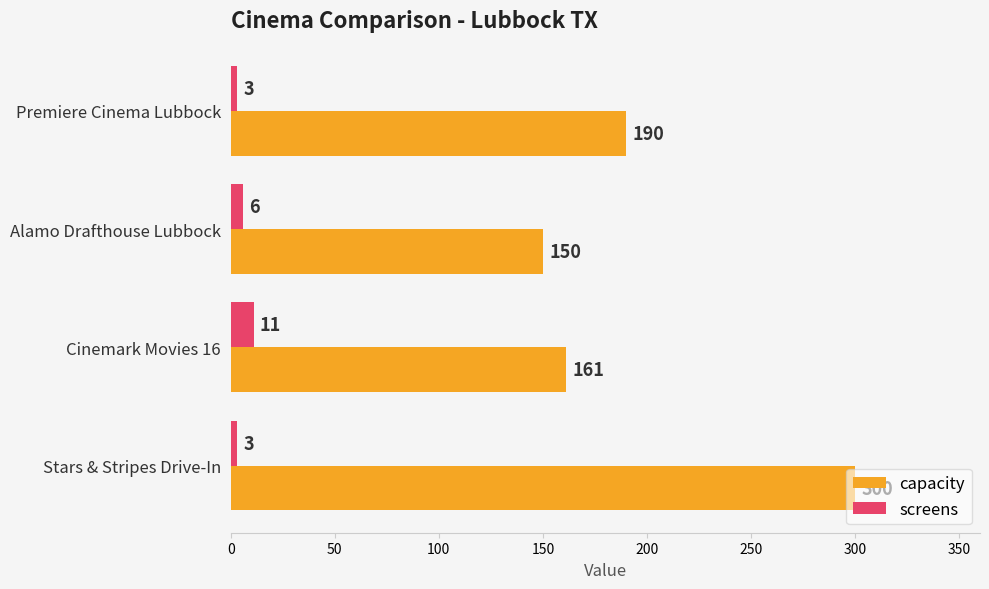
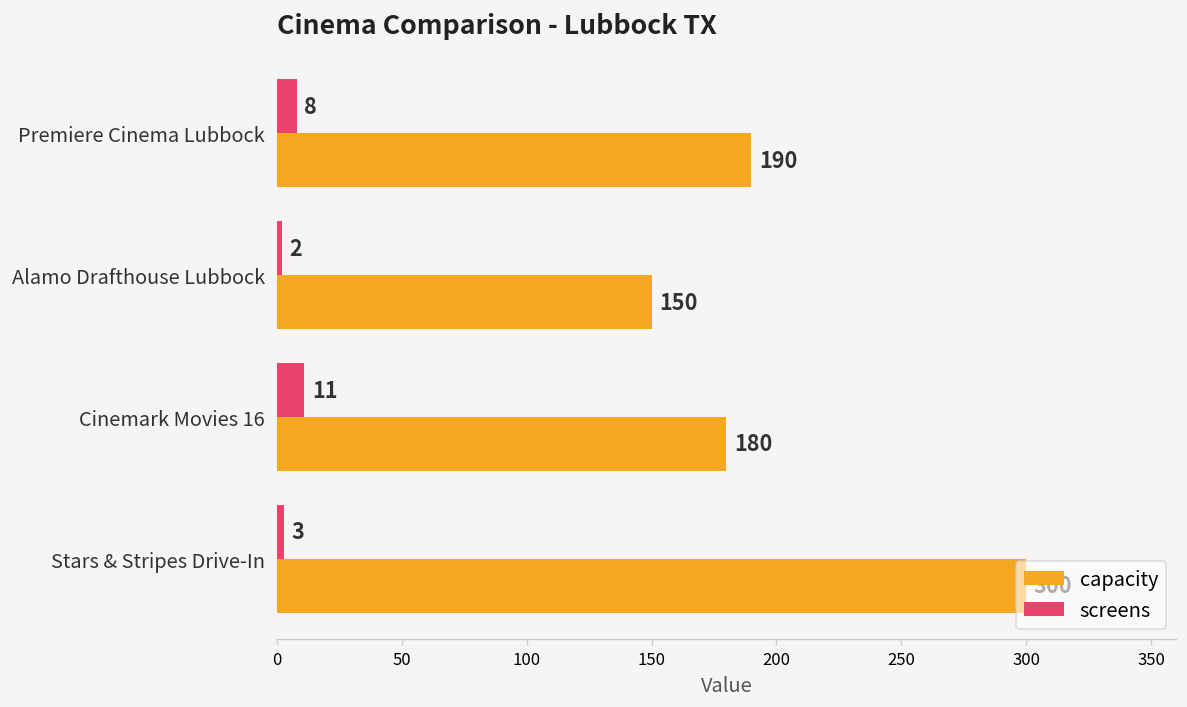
  {
    "capacity": {
      "Premiere Cinema Lubbock": 190,
      "Alamo Drafthouse Lubbock": 150,
-     "Cinemark Movies 16": 161
+     "Cinemark Movies 16": 180
    },
    "screens": {
-     "Premiere Cinema Lubbock": 3,
-     "Alamo Drafthouse Lubbock": 6,
+     "Premiere Cinema Lubbock": 8,
+     "Alamo Drafthouse Lubbock": 2,
      "Cinemark Movies 16": 11,
      "Stars & Stripes Drive-In": 3
    }
  }
